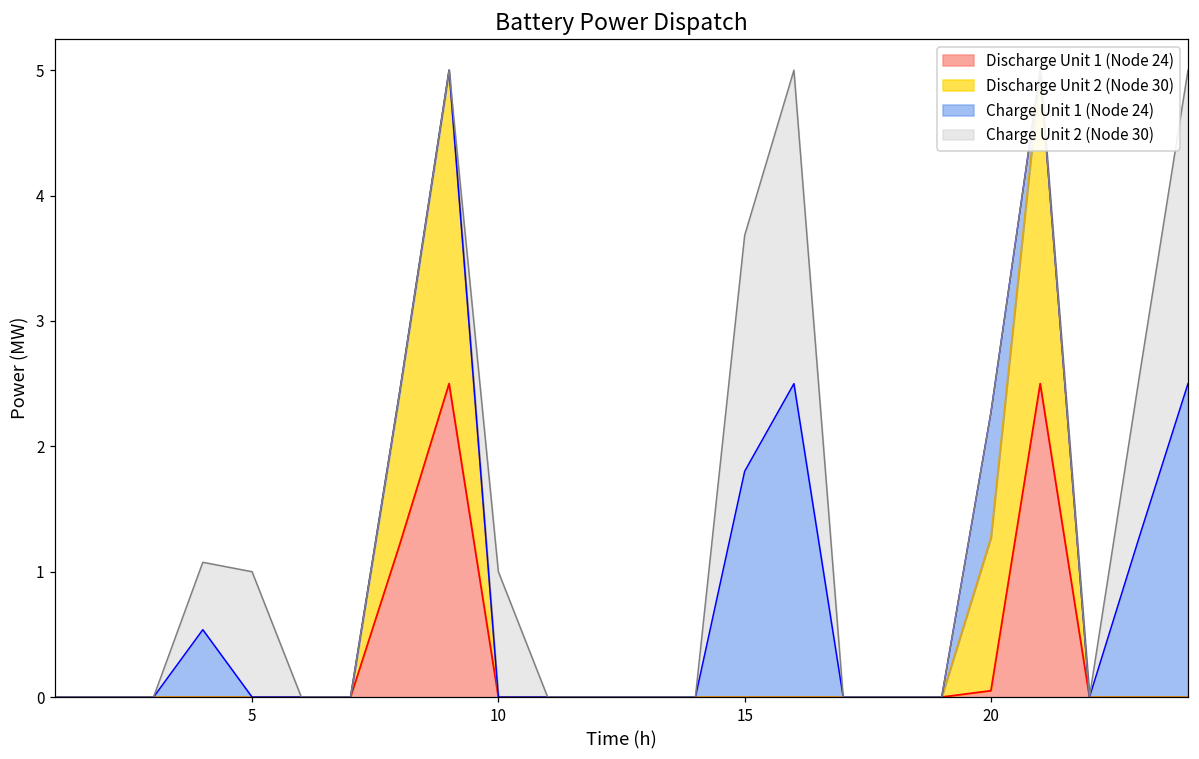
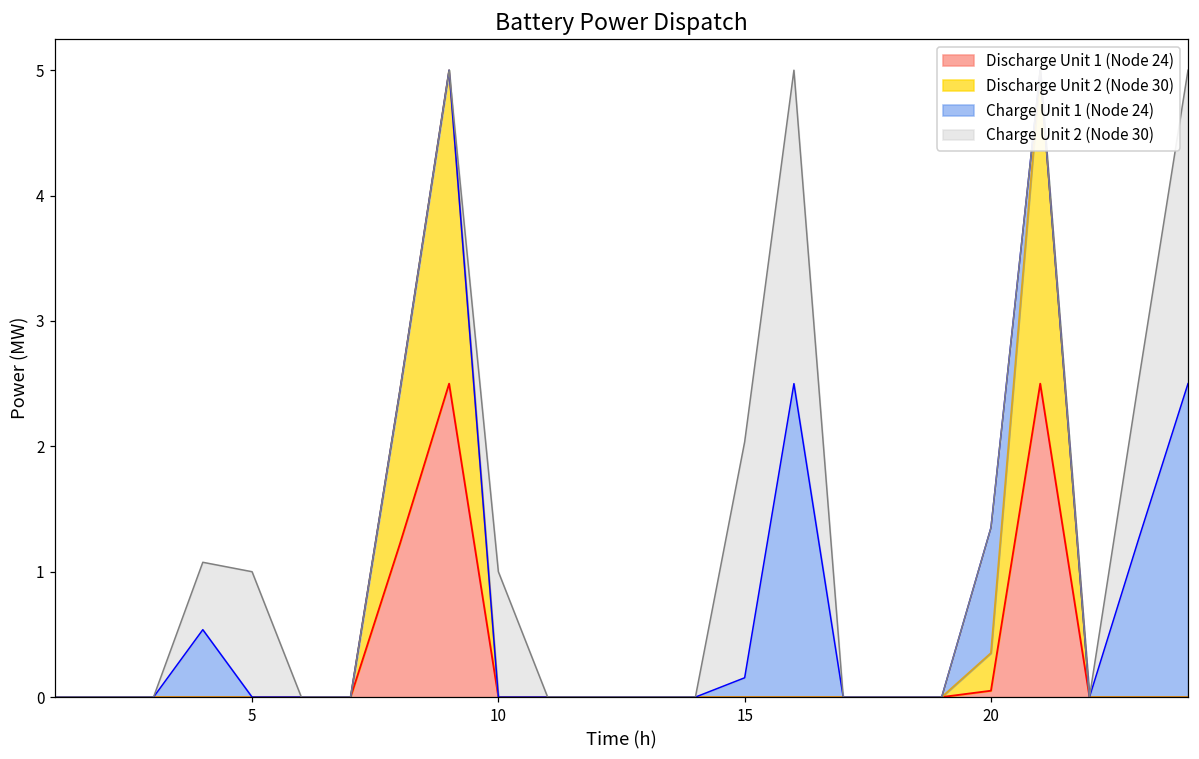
  {
    "Discharge Unit 1 (Node 24)": {
      "20": 0.05
    },
    "Discharge Unit 2 (Node 30)": {
-     "20": 1.22
+     "20": 0.30
    },
    "Charge Unit 1 (Node 24)": {
-     "15": 1.80
+     "15": 0.15
    },
    "Charge Unit 2 (Node 30)": {
      "5": 1.00,
      "10": 1.00,
      "15": 1.88
    }
  }
